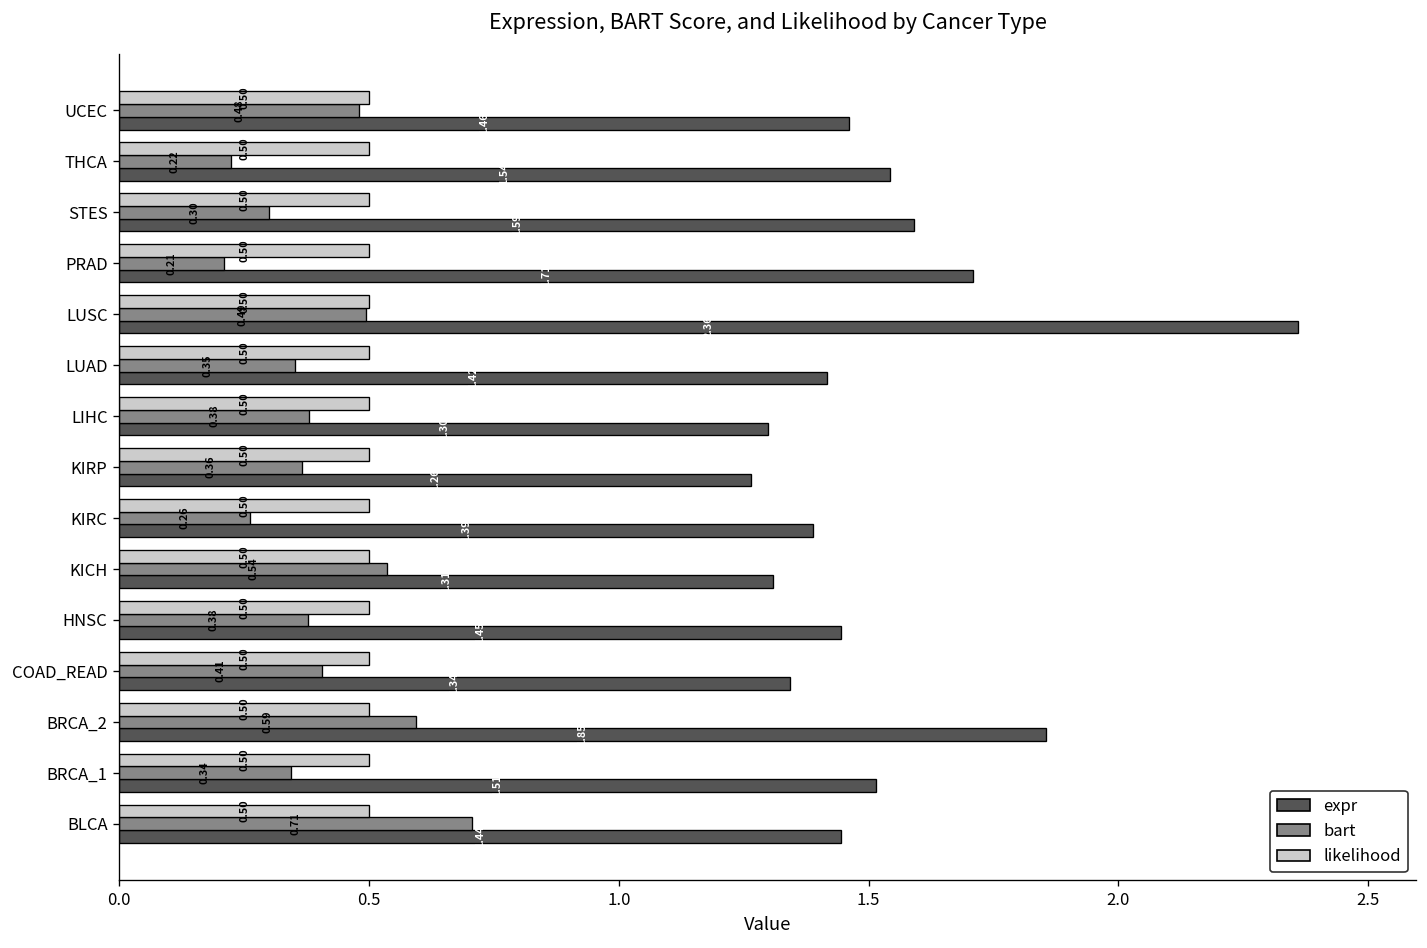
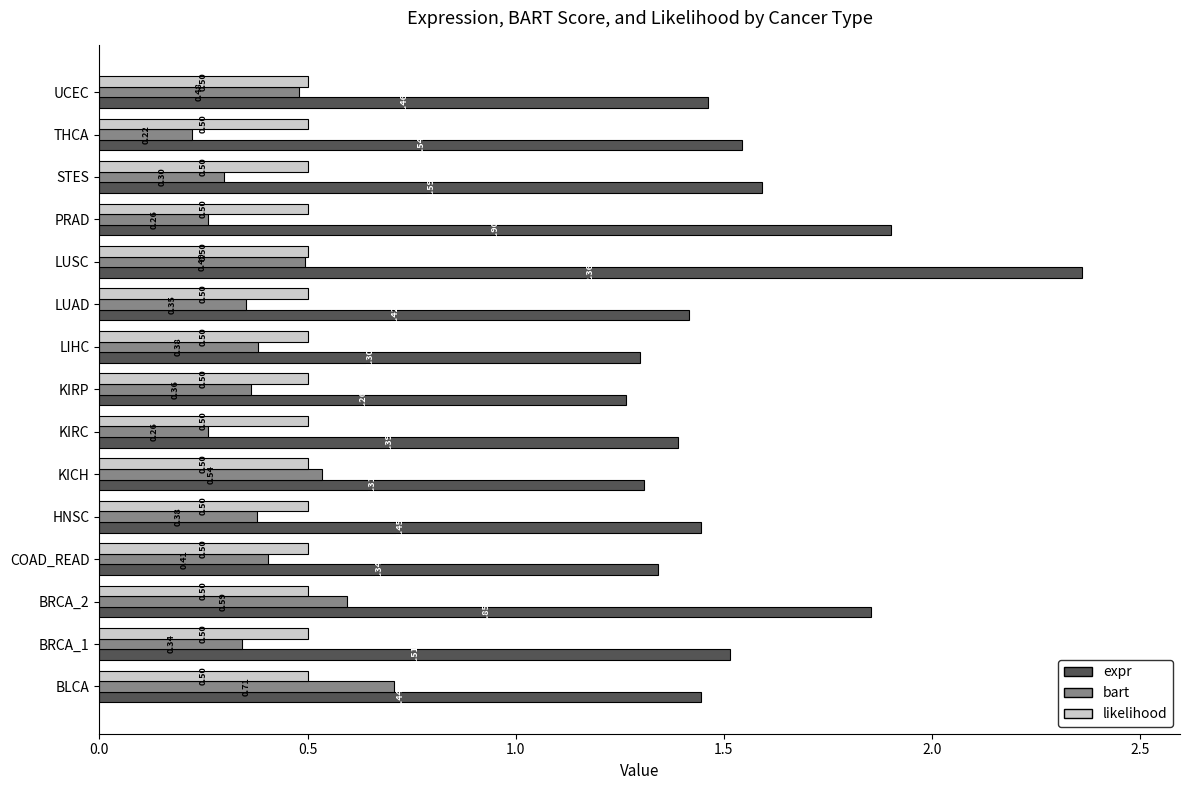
  {
    "expr": {
      "UCEC": 1.46,
      "THCA": 1.54,
      "STES": 1.59,
-     "PRAD": 1.71,
+     "PRAD": 1.90,
      "LUSC": 2.36,
      "LUAD": 1.42,
      "LIHC": 1.30,
      "KIRP": 1.26,
      "KIRC": 1.39,
      "KICH": 1.31,
      "HNSC": 1.45,
      "COAD_READ": 1.34,
      "BRCA_2": 1.85,
      "BRCA_1": 1.51,
      "BLCA": 1.44
    },
    "bart": {
      "THCA": 0.22,
      "STES": 0.30,
-     "PRAD": 0.21,
+     "PRAD": 0.26,
      "LUAD": 0.35,
      "LIHC": 0.38,
      "KIRP": 0.36,
      "KIRC": 0.26,
      "KICH": 0.54,
      "HNSC": 0.38,
      "COAD_READ": 0.41,
      "BRCA_2": 0.59,
      "BRCA_1": 0.34,
      "BLCA": 0.71
    },
    "likelihood": {
      "THCA": 0.50,
      "STES": 0.50,
      "PRAD": 0.50,
      "LUAD": 0.50,
      "LIHC": 0.50,
      "KIRP": 0.50,
      "KIRC": 0.50,
      "KICH": 0.50,
      "HNSC": 0.50,
      "COAD_READ": 0.50,
      "BRCA_2": 0.50,
      "BRCA_1": 0.50,
      "BLCA": 0.50
    }
  }
